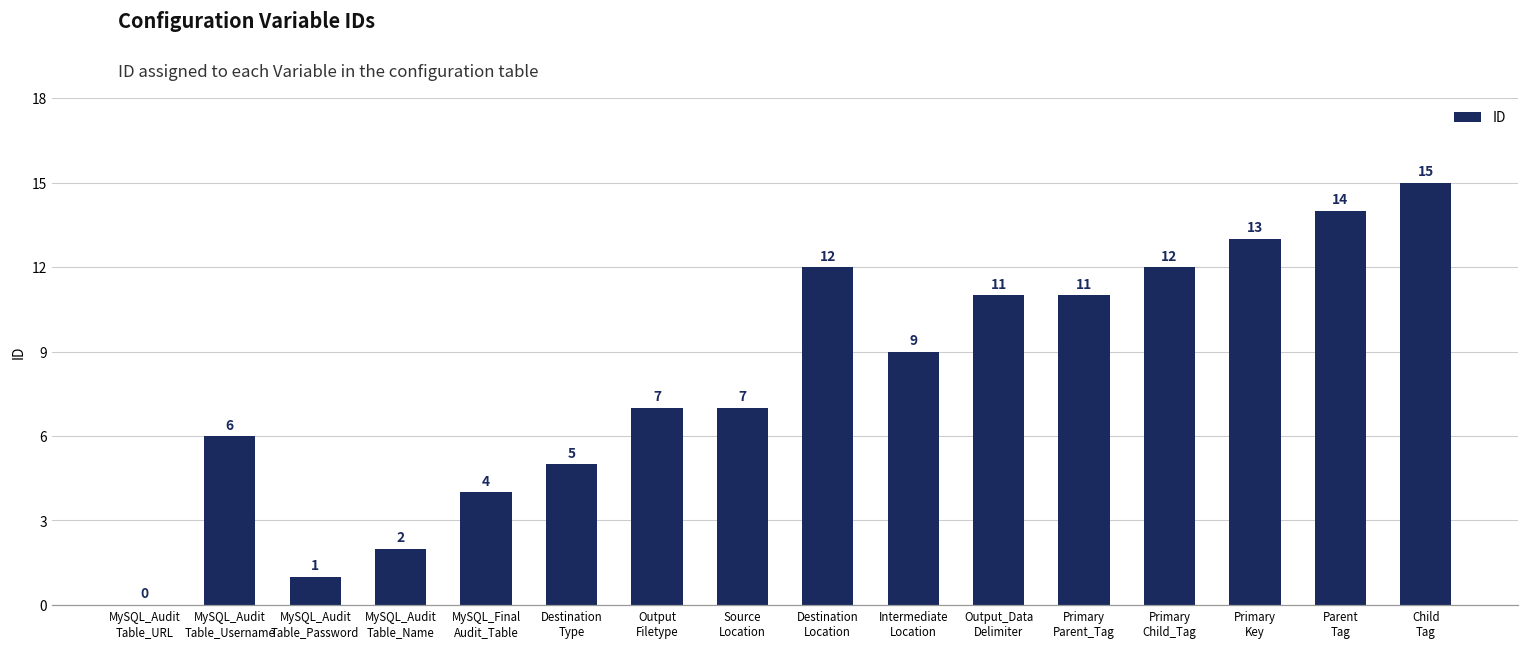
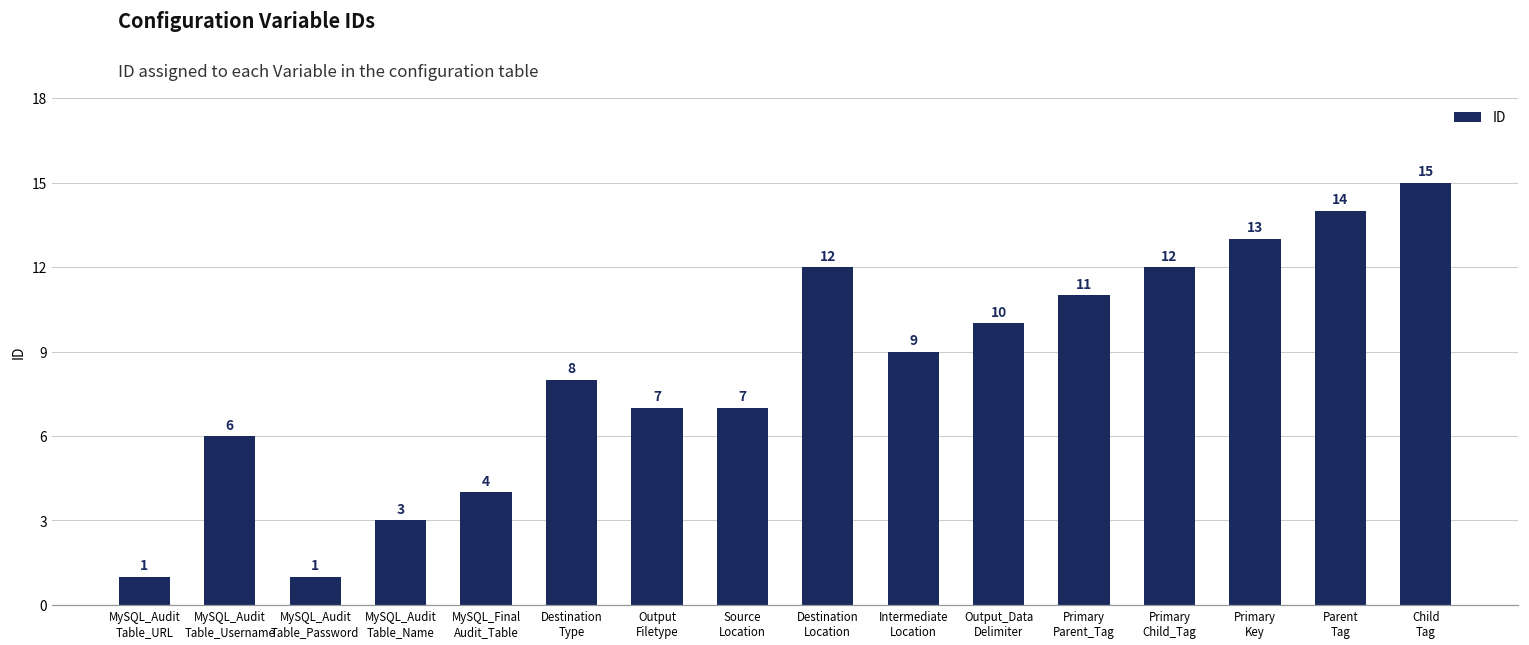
  {
-   "MySQL_Audit Table_URL": 0,
+   "MySQL_Audit Table_URL": 1,
    "MySQL_Audit Table_Username": 6,
    "MySQL_Audit Table_Password": 1,
-   "MySQL_Audit Table_Name": 2,
+   "MySQL_Audit Table_Name": 3,
    "MySQL_Final Audit_Table": 4,
-   "Destination Type": 5,
+   "Destination Type": 8,
    "Output Filetype": 7,
    "Source Location": 7,
    "Destination Location": 12,
    "Intermediate Location": 9,
-   "Output_Data Delimiter": 11,
+   "Output_Data Delimiter": 10,
    "Primary Parent_Tag": 11,
    "Primary Child_Tag": 12,
    "Primary Key": 13,
    "Parent Tag": 14,
    "Child Tag": 15
  }
